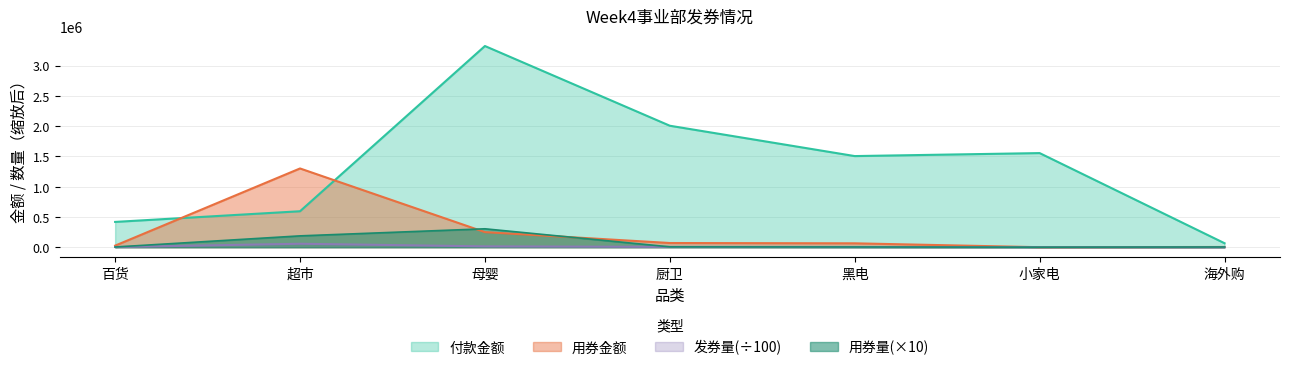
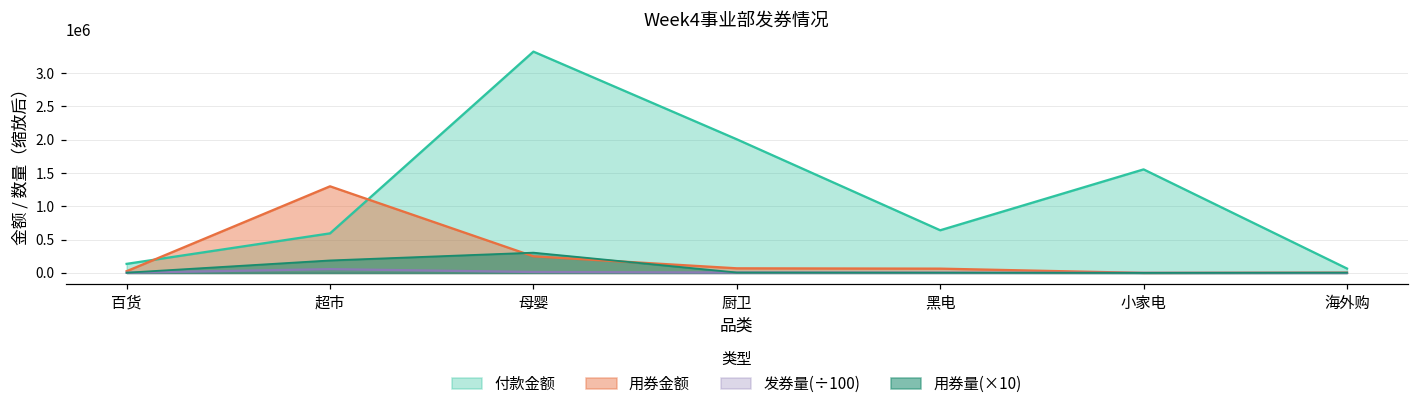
  {
    "付款金额": {
-     "百货": 400000,
+     "百货": 100000,
      "超市": 600000,
      "母婴": 3300000,
      "厨卫": 2000000,
-     "黑电": 1500000,
+     "黑电": 600000,
      "小家电": 1600000,
      "海外购": 100000
    },
    "用券金额": {
      "超市": 1300000,
      "母婴": 200000,
      "厨卫": 100000,
      "黑电": 100000
    },
    "发券量(÷100)": {
      "超市": 100000,
      "母婴": 0
    },
    "用券量(×10)": {
      "超市": 200000,
      "母婴": 300000
    }
  }
